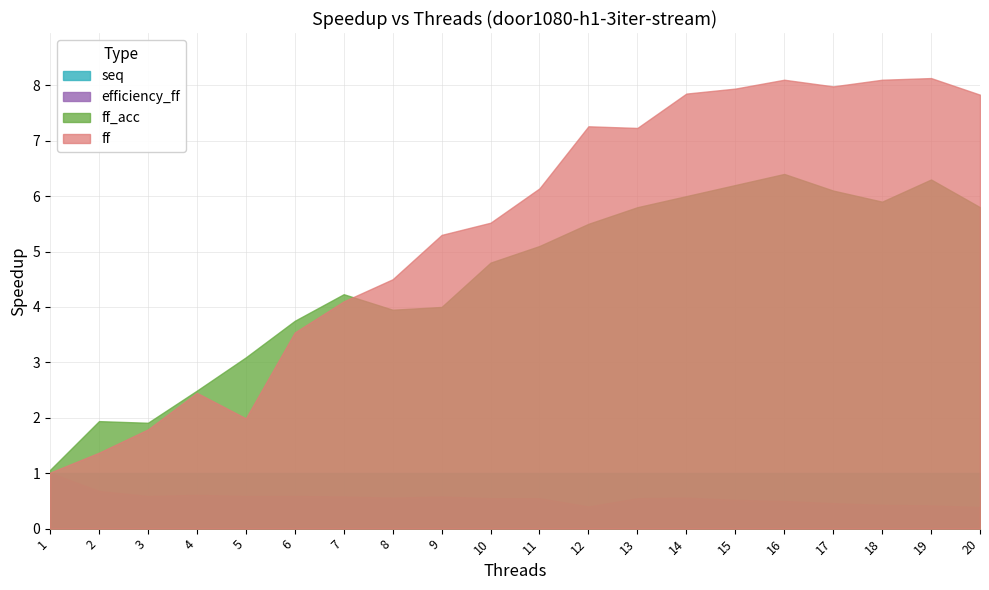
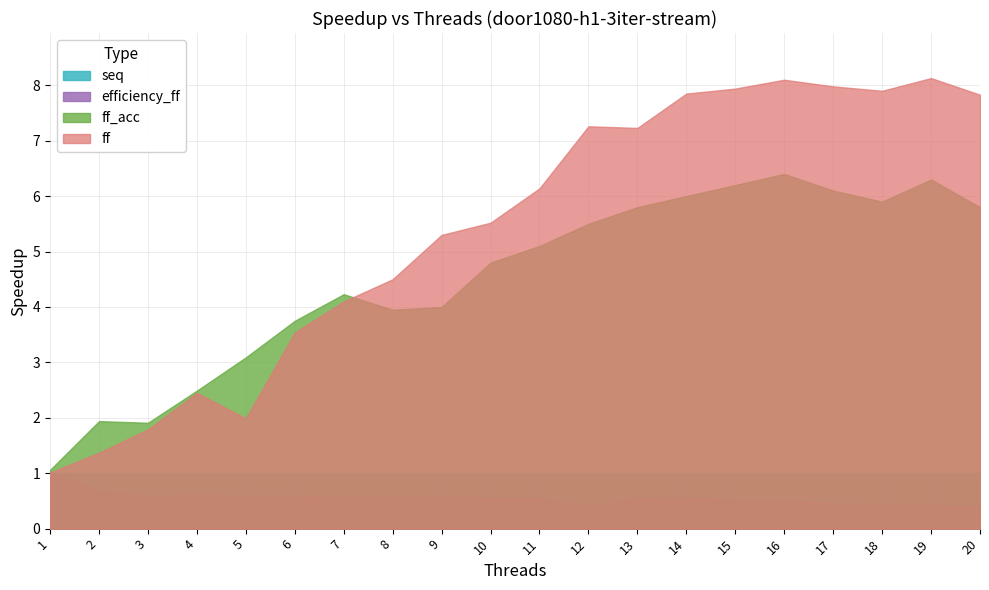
  {
    "seq": {
      "2": 1.0,
      "3": 1.0,
      "4": 1.0,
      "5": 1.0,
      "6": 1.0,
      "7": 1.0,
      "8": 1.0,
      "9": 1.0,
      "10": 1.0,
      "11": 1.0,
      "12": 1.0,
      "13": 1.0,
      "14": 1.0,
      "15": 1.0,
      "16": 1.0,
      "17": 1.0,
      "18": 1.0,
      "19": 1.0,
      "20": 1.0
    },
    "efficiency_ff": {
      "2": 0.7,
      "3": 0.6,
      "4": 0.6,
      "5": 0.6,
      "6": 0.6,
      "7": 0.6,
      "8": 0.6,
      "9": 0.6,
      "10": 0.6,
      "11": 0.6,
      "12": 0.4,
      "13": 0.6,
      "14": 0.6,
      "15": 0.5,
      "16": 0.5,
      "17": 0.5,
      "18": 0.4,
      "19": 0.4,
      "20": 0.4
    },
    "ff_acc": {
      "1": 1.1,
      "2": 1.9,
      "3": 1.9,
      "5": 3.1,
      "6": 3.8,
      "7": 4.2,
      "8": 4.0,
      "9": 4.0,
      "10": 4.8,
      "11": 5.1,
      "12": 5.5,
      "13": 5.8,
      "14": 6.0,
      "15": 6.2,
      "16": 6.4,
      "17": 6.1,
      "18": 5.9,
      "19": 6.3,
      "20": 5.8
    },
    "ff": {
      "2": 1.4,
      "3": 1.8,
      "5": 2.0,
      "6": 3.5,
      "7": 4.1,
      "8": 4.5,
      "9": 5.3,
      "10": 5.5,
      "11": 6.1,
      "12": 7.3,
      "13": 7.2,
      "14": 7.9,
      "15": 7.9,
      "16": 8.1,
      "17": 8.0,
-     "18": 8.1,
+     "18": 7.9,
      "19": 8.1,
      "20": 7.8
    }
  }
